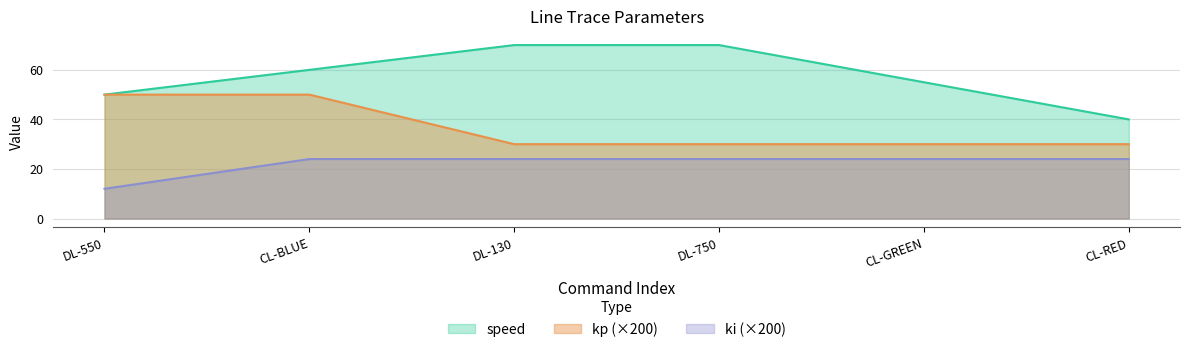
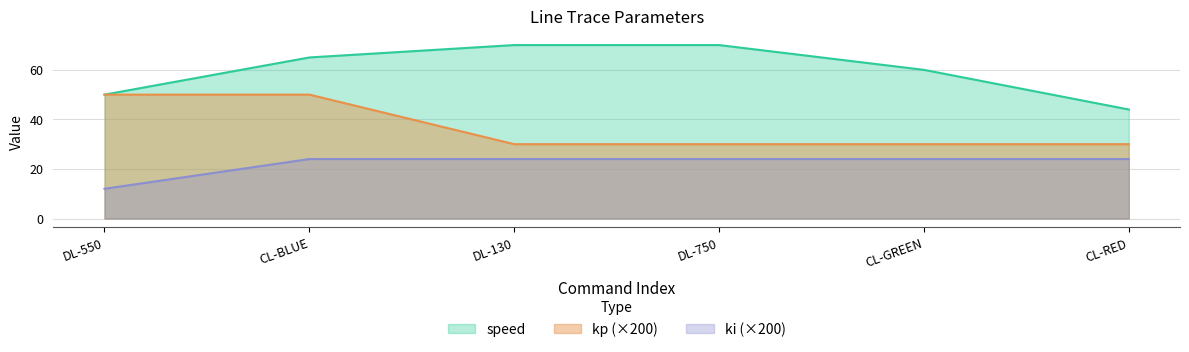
  {
    "speed": {
-     "CL-BLUE": 60,
+     "CL-BLUE": 65,
      "DL-130": 70,
      "DL-750": 70,
-     "CL-GREEN": 55,
-     "CL-RED": 40
+     "CL-GREEN": 60,
+     "CL-RED": 44
    },
    "kp (×200)": {
      "CL-BLUE": 50,
      "DL-130": 30,
      "DL-750": 30,
      "CL-GREEN": 30,
      "CL-RED": 30
    },
    "ki (×200)": {
      "DL-550": 12,
      "CL-BLUE": 24,
      "DL-130": 24,
      "DL-750": 24,
      "CL-GREEN": 24,
      "CL-RED": 24
    }
  }
